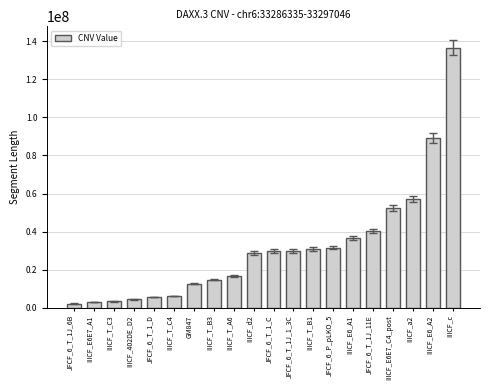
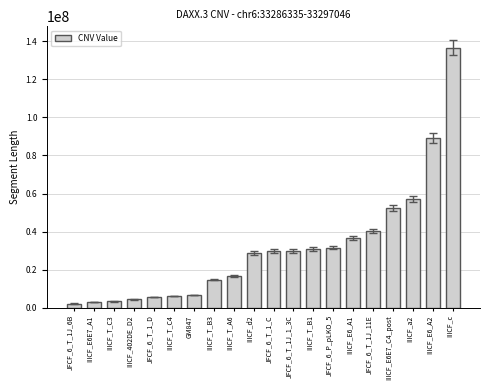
  {
    "CNV Value": {
      "JFCF_6_T_1J_6B": 2000000,
      "IIICF_E6E7_A1": 3000000,
      "IIICF_T_C3": 3000000,
      "IIICF_402DE_D2": 4000000,
      "JFCF_6_T_1_D": 6000000,
      "IIICF_T_C4": 6000000,
-     "GM847": 13000000,
+     "GM847": 7000000,
      "IIICF_T_B3": 15000000,
      "IIICF_T_A6": 17000000,
      "IIICF_d2": 29000000,
      "JFCF_6_T_1_C": 30000000,
      "JFCF_6_T_1J_1_3C": 30000000,
      "IIICF_T_B1": 31000000,
      "JFCF_6_P_pLKO_5": 32000000,
      "IIICF_E6_A1": 37000000,
      "JFCF_6_T_1J_11E": 40000000,
      "IIICF_E6E7_C4_post": 52000000,
      "IIICF_a2": 57000000,
      "IIICF_E6_A2": 89000000,
      "IIICF_c": 137000000
    }
  }
